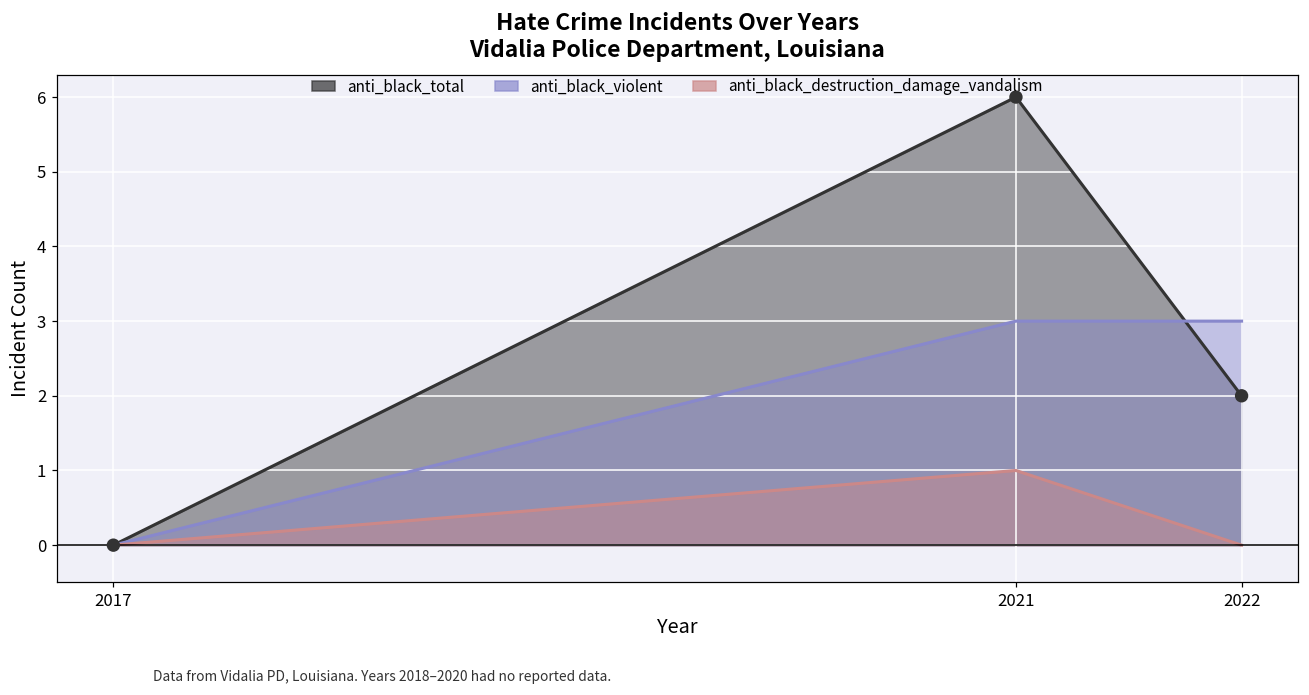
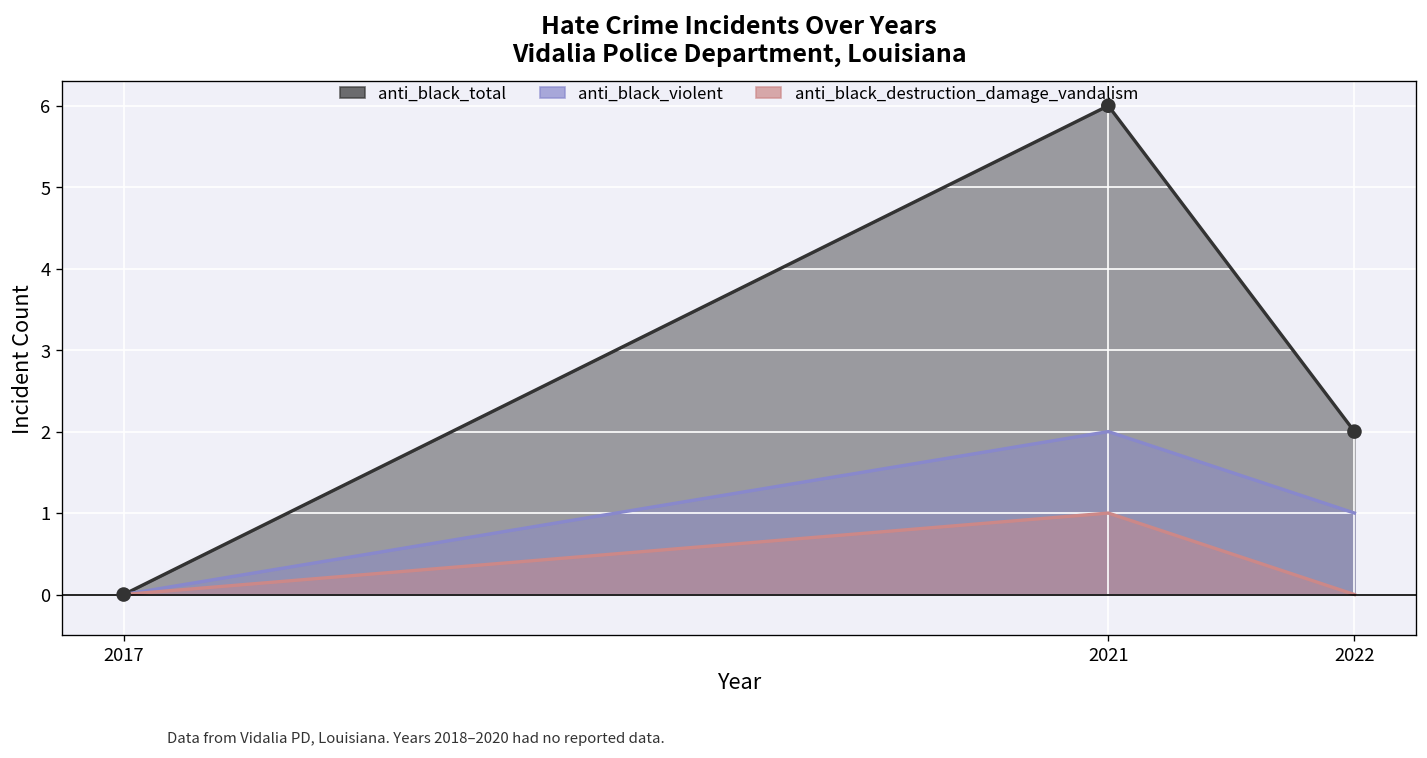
  {
    "anti_black_violent": {
-     "2021": 3,
-     "2022": 3
+     "2021": 2,
+     "2022": 1
    },
    "anti_black_destruction_damage_vandalism": {
      "2021": 1,
      "2022": 0
    }
  }
